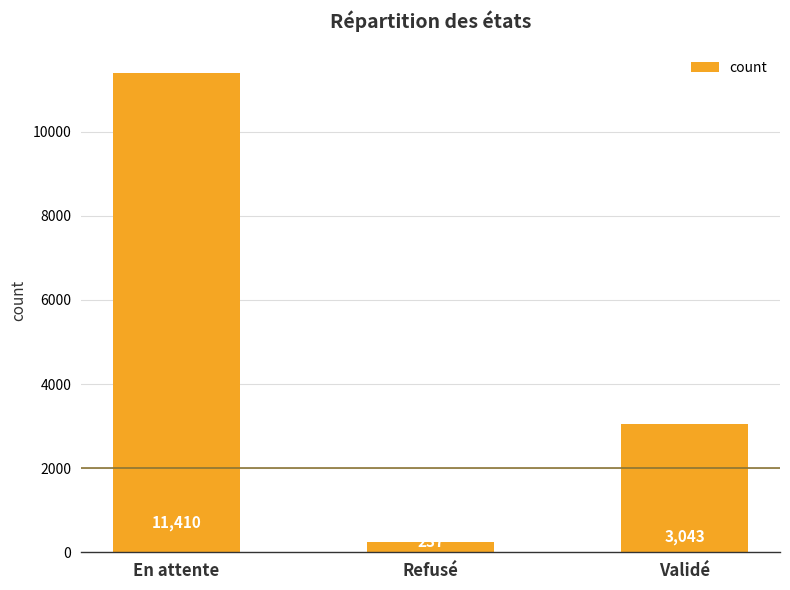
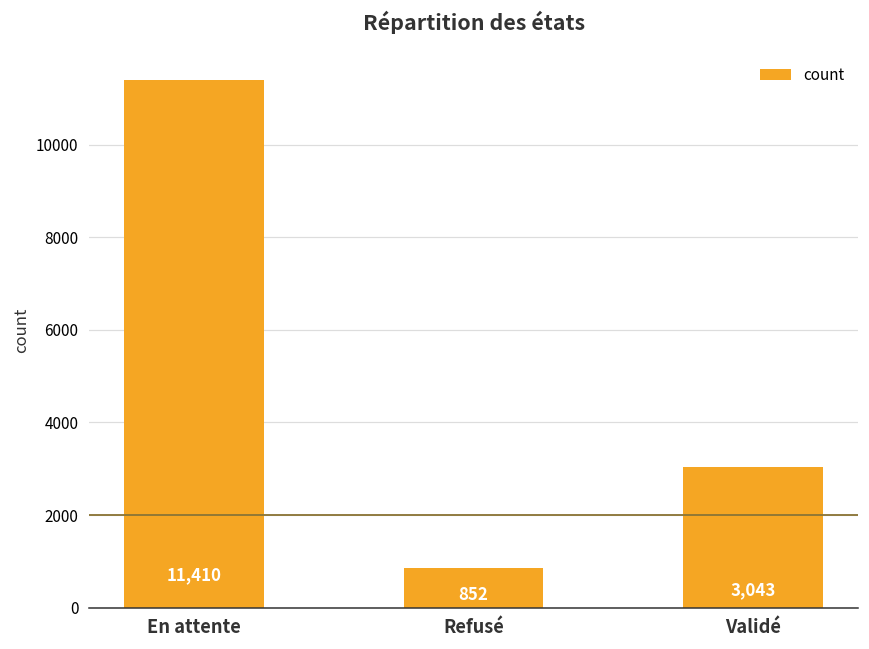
  {
-   "Refusé": 200
+   "Refusé": 900
  }
